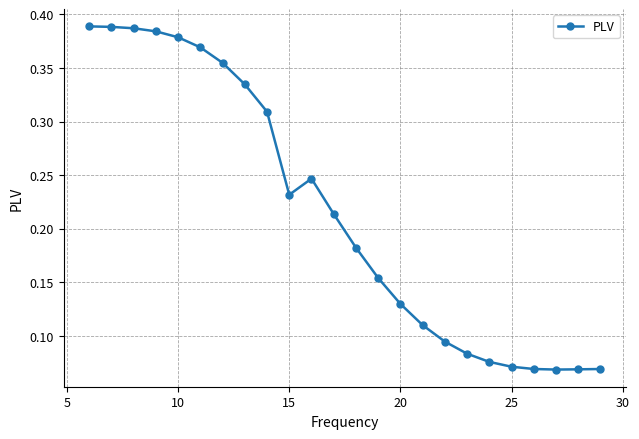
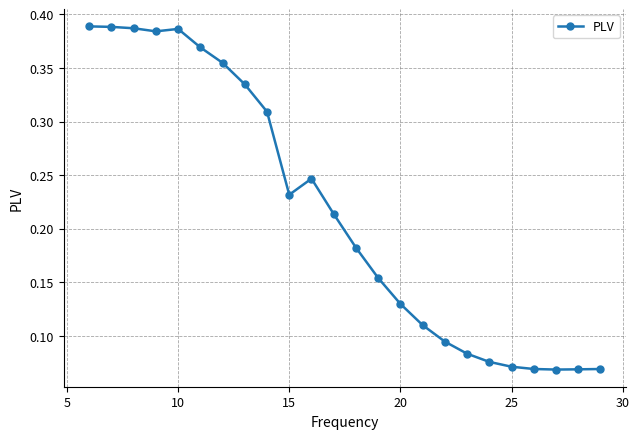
  {
-   "10": 0.379,
+   "10": 0.386,
    "15": 0.232,
    "20": 0.130,
    "25": 0.071
  }
